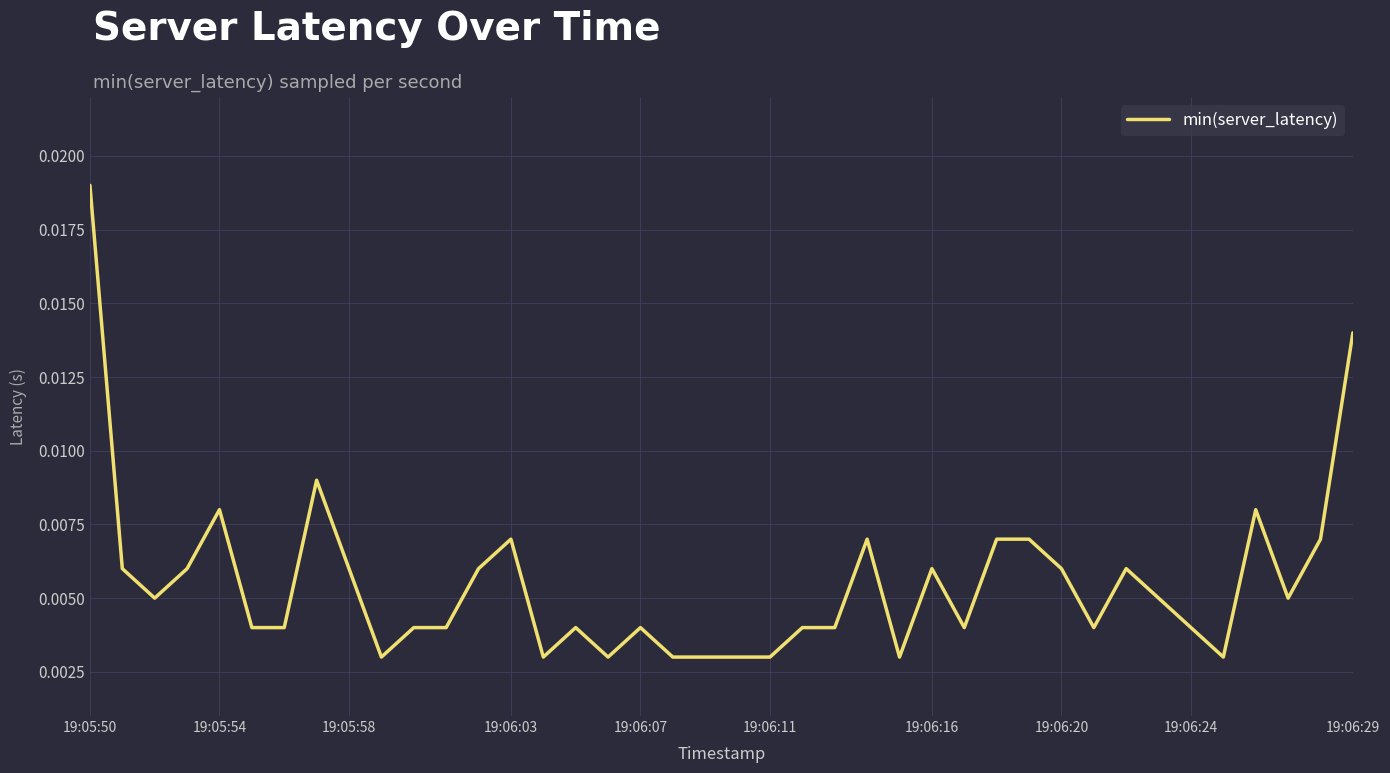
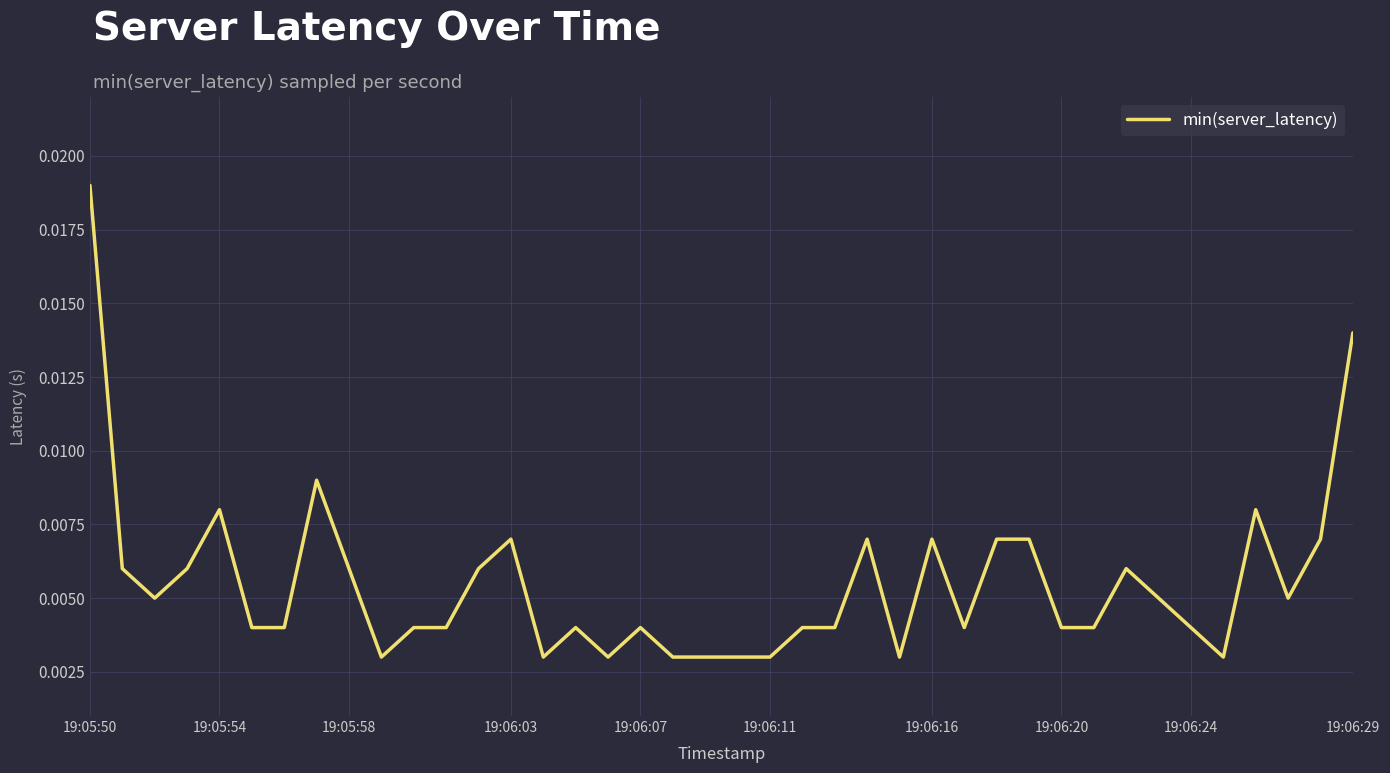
  {
    "19:05:50": 0.019,
    "19:05:54": 0.008,
    "19:05:58": 0.006,
    "19:06:03": 0.007,
    "19:06:07": 0.004,
    "19:06:11": 0.003,
-   "19:06:16": 0.006,
-   "19:06:20": 0.006,
+   "19:06:16": 0.007,
+   "19:06:20": 0.004,
    "19:06:24": 0.004,
    "19:06:29": 0.014
  }
